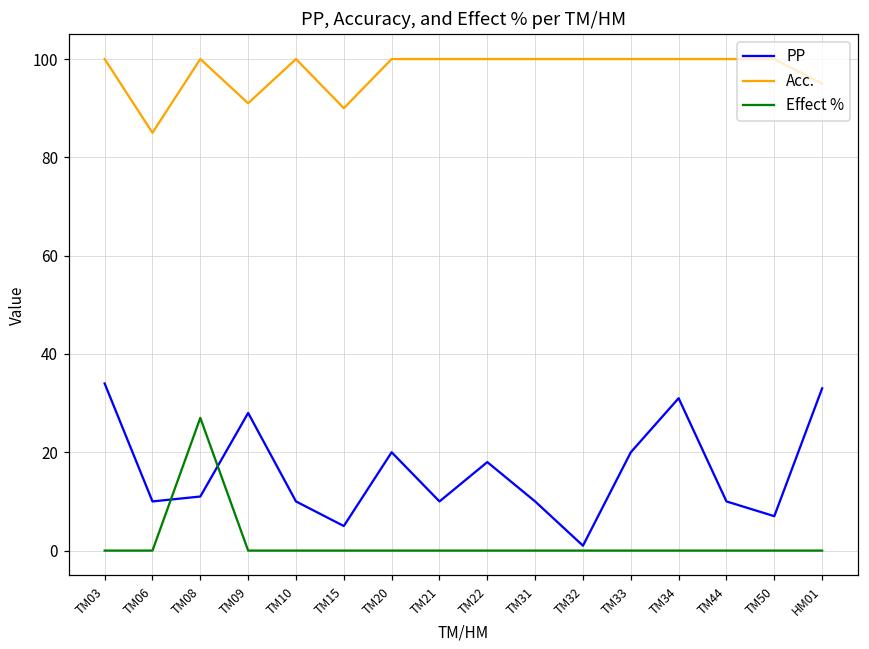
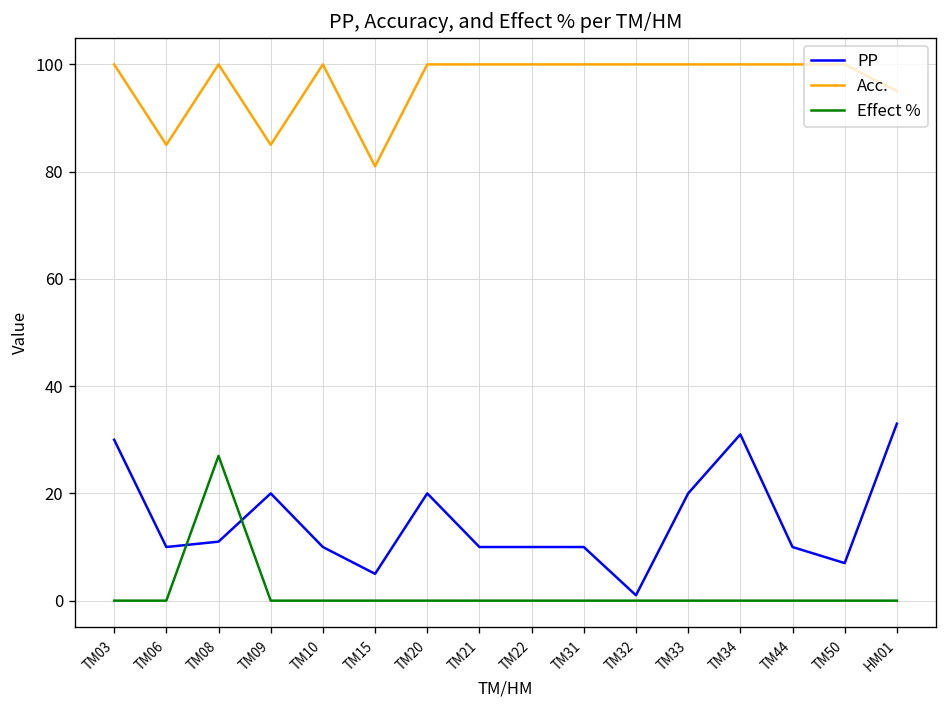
  {
    "PP": {
-     "TM03": 34,
+     "TM03": 30,
      "TM06": 10,
      "TM08": 11,
-     "TM09": 28,
+     "TM09": 20,
      "TM10": 10,
      "TM15": 5,
      "TM20": 20,
      "TM21": 10,
-     "TM22": 18,
+     "TM22": 10,
      "TM31": 10,
      "TM32": 1,
      "TM33": 20,
      "TM34": 31,
      "TM44": 10,
      "TM50": 7,
      "HM01": 33
    },
    "Acc.": {
      "TM03": 100,
      "TM06": 85,
      "TM08": 100,
-     "TM09": 91,
+     "TM09": 85,
      "TM10": 100,
-     "TM15": 90,
+     "TM15": 81,
      "TM20": 100,
      "TM21": 100,
      "TM22": 100,
      "TM31": 100,
      "TM32": 100,
      "TM33": 100,
      "TM34": 100,
      "TM44": 100
    },
    "Effect %": {
      "TM03": 0,
      "TM06": 0,
      "TM08": 27,
      "TM09": 0,
      "TM10": 0,
      "TM15": 0,
      "TM20": 0,
      "TM21": 0,
      "TM22": 0,
      "TM31": 0,
      "TM32": 0,
      "TM33": 0,
      "TM34": 0,
      "TM44": 0,
      "TM50": 0,
      "HM01": 0
    }
  }
